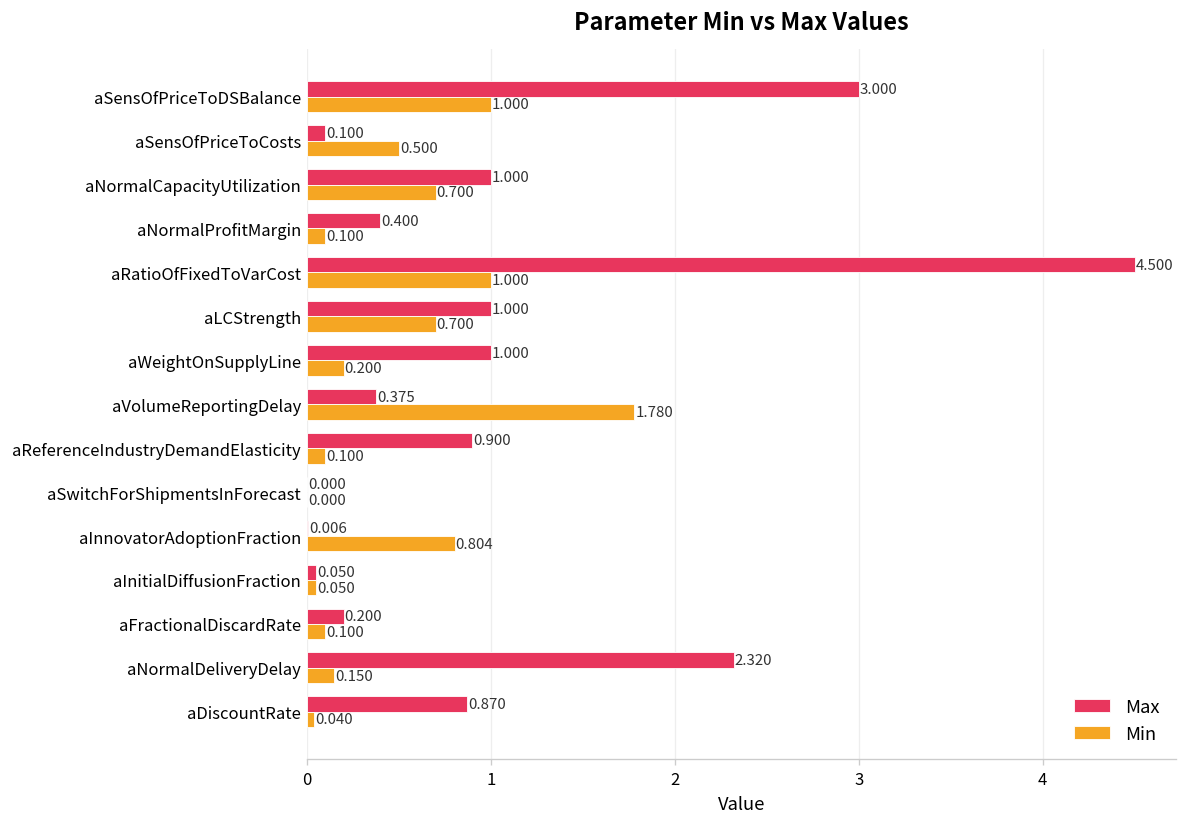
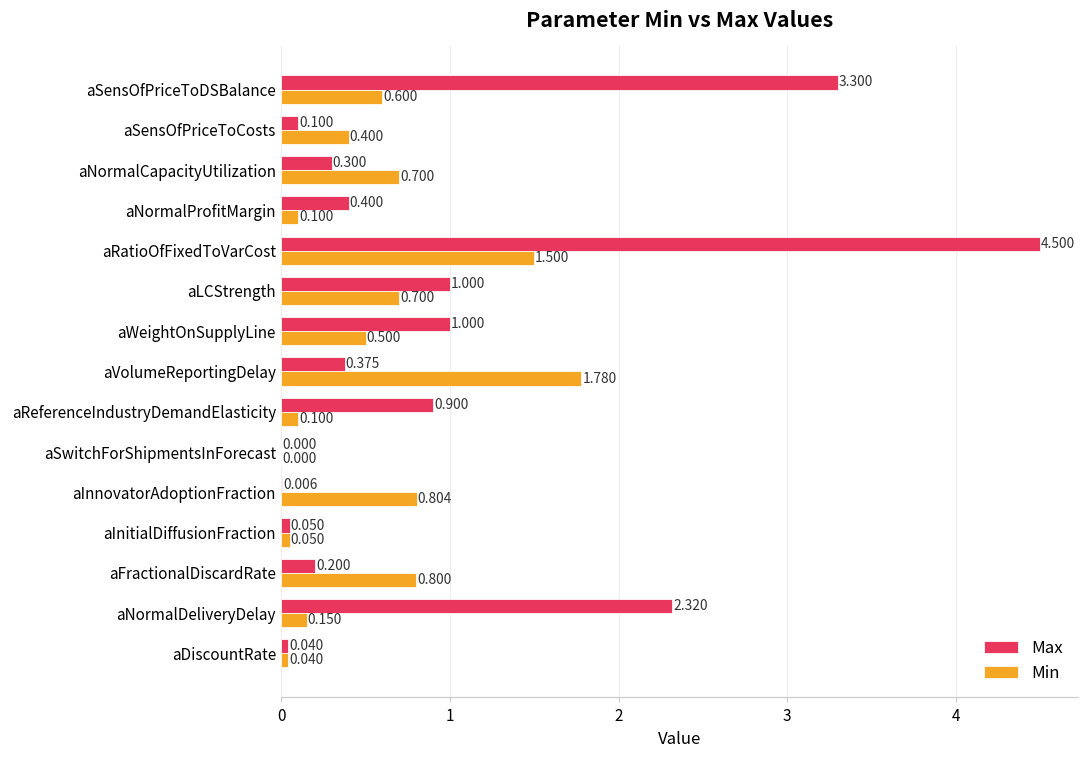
  {
    "Max": {
-     "aSensOfPriceToDSBalance": 3.000,
+     "aSensOfPriceToDSBalance": 3.300,
      "aSensOfPriceToCosts": 0.100,
-     "aNormalCapacityUtilization": 1.000,
+     "aNormalCapacityUtilization": 0.300,
      "aNormalProfitMargin": 0.400,
      "aRatioOfFixedToVarCost": 4.500,
      "aLCStrength": 1.000,
      "aWeightOnSupplyLine": 1.000,
      "aVolumeReportingDelay": 0.375,
      "aReferenceIndustryDemandElasticity": 0.900,
      "aSwitchForShipmentsInForecast": 0.000,
      "aInnovatorAdoptionFraction": 0.006,
      "aInitialDiffusionFraction": 0.050,
      "aFractionalDiscardRate": 0.200,
      "aNormalDeliveryDelay": 2.320,
-     "aDiscountRate": 0.870
+     "aDiscountRate": 0.040
    },
    "Min": {
-     "aSensOfPriceToDSBalance": 1.000,
-     "aSensOfPriceToCosts": 0.500,
+     "aSensOfPriceToDSBalance": 0.600,
+     "aSensOfPriceToCosts": 0.400,
      "aNormalCapacityUtilization": 0.700,
      "aNormalProfitMargin": 0.100,
-     "aRatioOfFixedToVarCost": 1.000,
+     "aRatioOfFixedToVarCost": 1.500,
      "aLCStrength": 0.700,
-     "aWeightOnSupplyLine": 0.200,
+     "aWeightOnSupplyLine": 0.500,
      "aVolumeReportingDelay": 1.780,
      "aReferenceIndustryDemandElasticity": 0.100,
      "aSwitchForShipmentsInForecast": 0.000,
      "aInnovatorAdoptionFraction": 0.804,
      "aInitialDiffusionFraction": 0.050,
-     "aFractionalDiscardRate": 0.100,
+     "aFractionalDiscardRate": 0.800,
      "aNormalDeliveryDelay": 0.150,
      "aDiscountRate": 0.040
    }
  }
